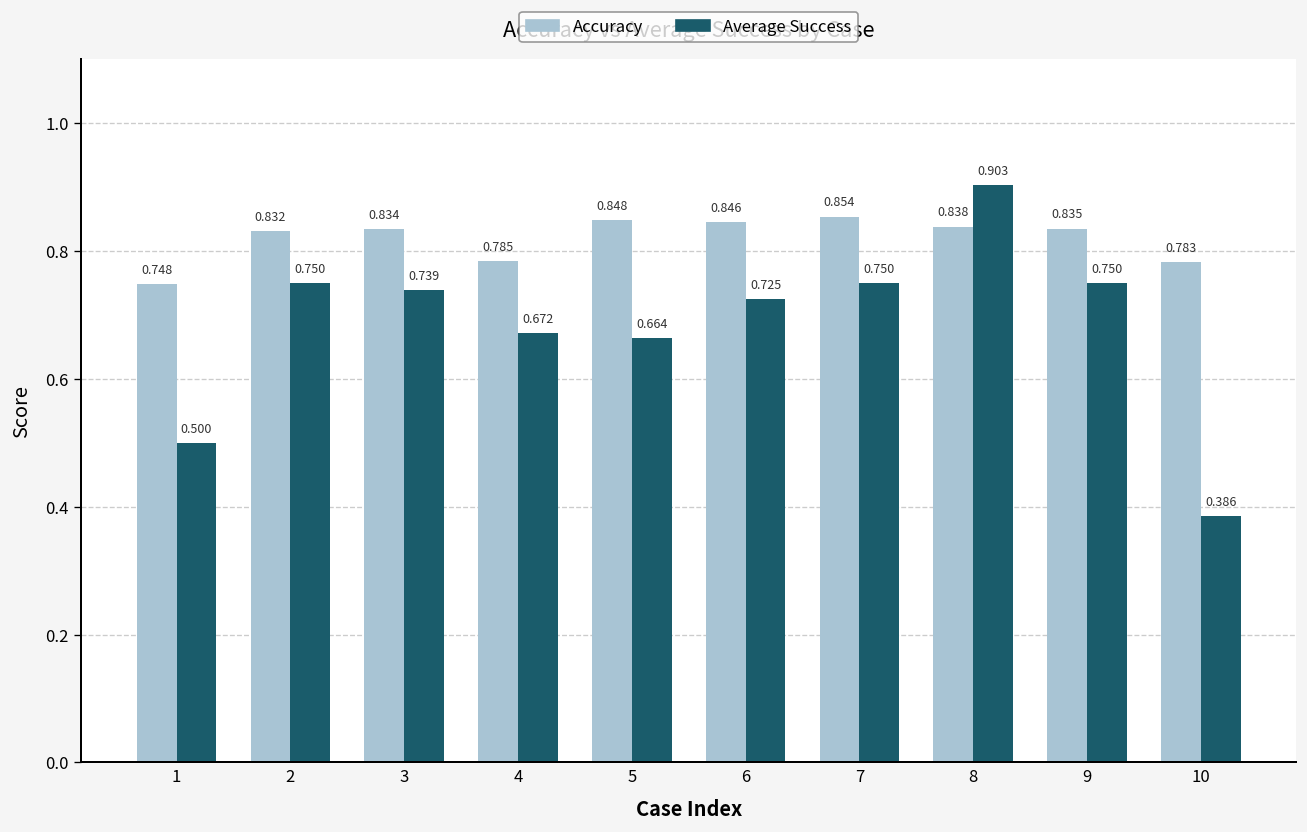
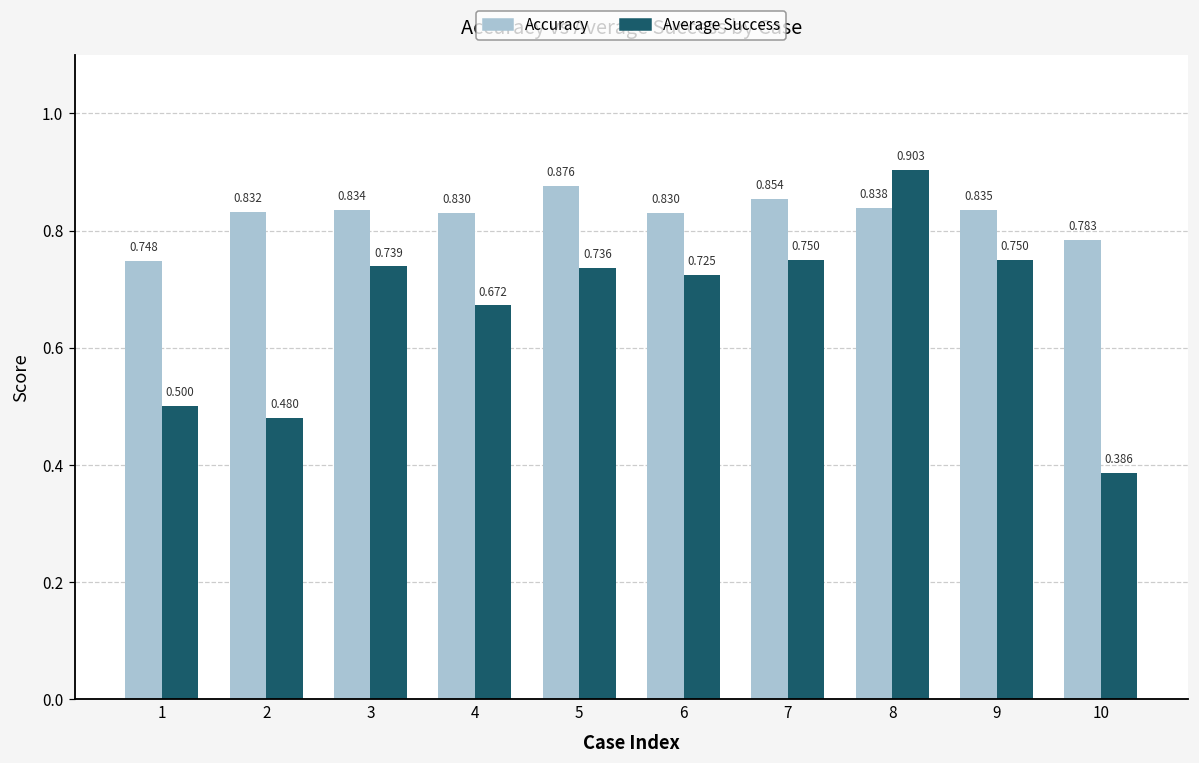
  {
    "Accuracy": {
      "1": 0.748,
      "2": 0.832,
      "3": 0.834,
-     "4": 0.785,
-     "5": 0.848,
-     "6": 0.846,
+     "4": 0.830,
+     "5": 0.876,
+     "6": 0.830,
      "7": 0.854,
      "8": 0.838,
      "9": 0.835,
      "10": 0.783
    },
    "Average Success": {
      "1": 0.500,
-     "2": 0.750,
+     "2": 0.480,
      "3": 0.739,
      "4": 0.672,
-     "5": 0.664,
+     "5": 0.736,
      "6": 0.725,
      "7": 0.750,
      "8": 0.903,
      "9": 0.750,
      "10": 0.386
    }
  }
